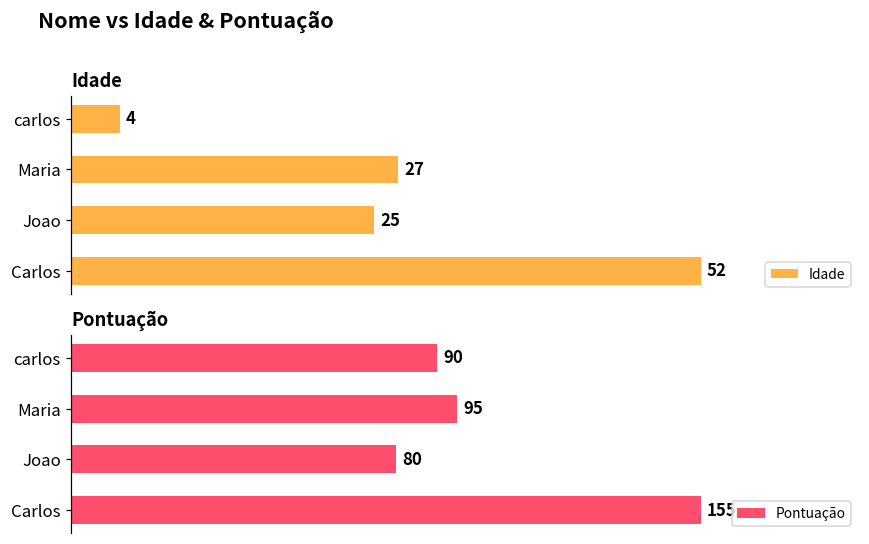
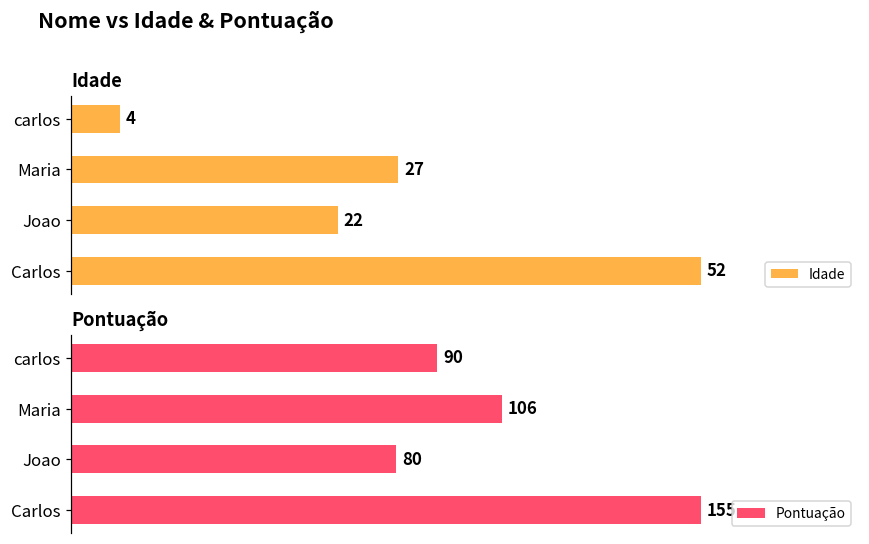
  {
    "Idade": {
      "carlos": 4,
      "Maria": 27,
-     "Joao": 25,
+     "Joao": 22,
      "Carlos": 52
    },
    "Pontuação": {
      "carlos": 90,
-     "Maria": 95,
+     "Maria": 106,
      "Joao": 80
    }
  }
